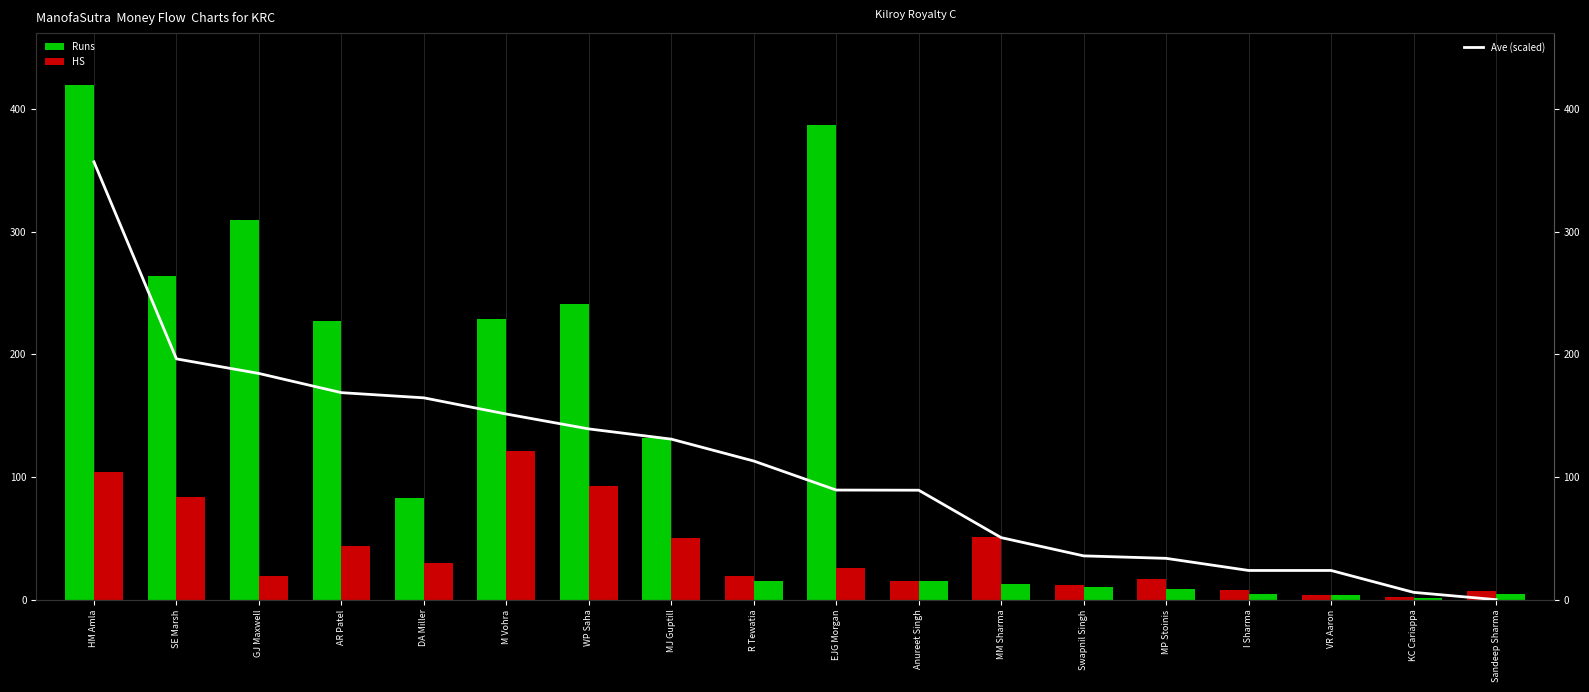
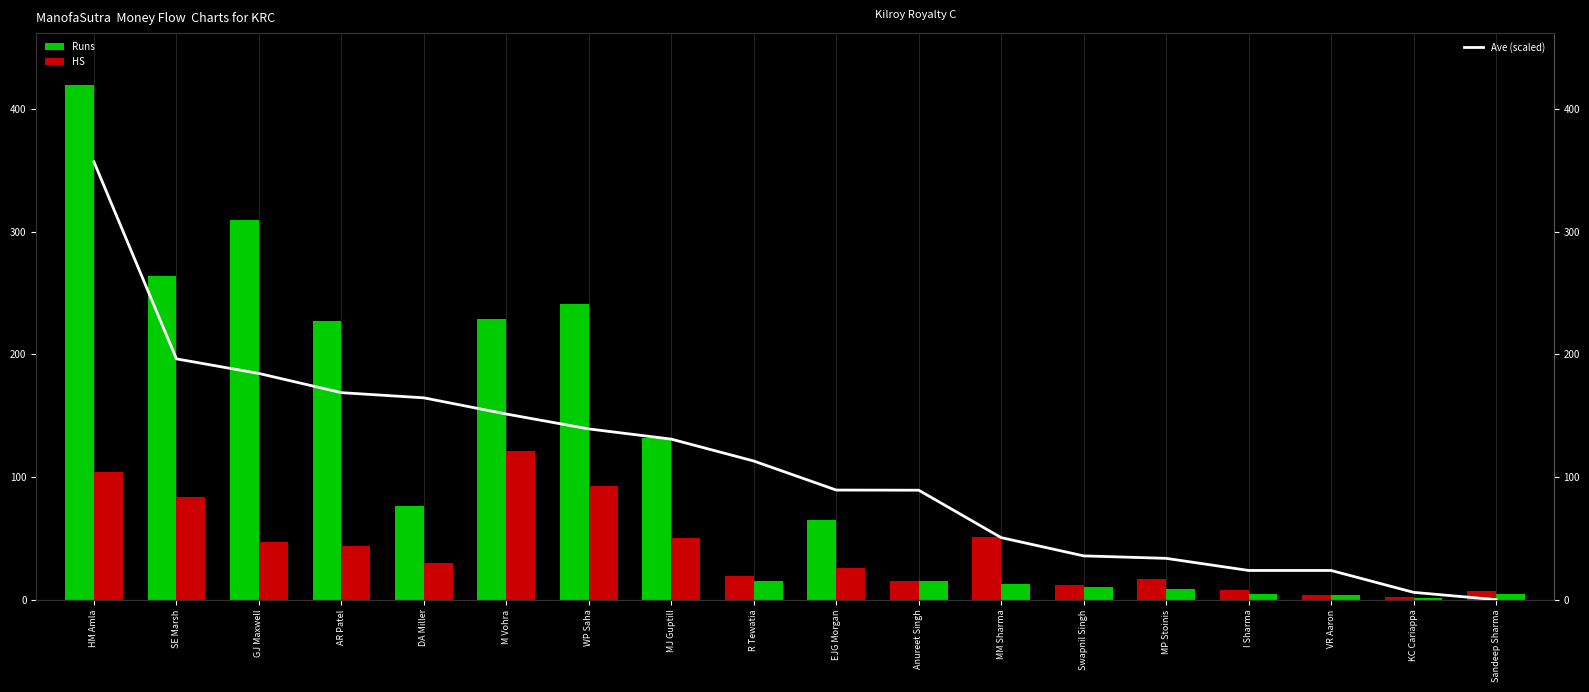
  {
    "Runs": {
      "HM Amla": 420,
      "SE Marsh": 264,
      "GJ Maxwell": 310,
      "AR Patel": 227,
-     "DA Miller": 83,
+     "DA Miller": 76,
      "M Vohra": 229,
      "WP Saha": 241,
      "MJ Guptill": 132,
      "R Tewatia": 19,
-     "EJG Morgan": 387,
+     "EJG Morgan": 65,
      "Anureet Singh": 15,
      "MM Sharma": 51,
      "Swapnil Singh": 12,
      "MP Stoinis": 17,
      "I Sharma": 8,
      "VR Aaron": 4,
      "Sandeep Sharma": 7
    },
    "HS": {
      "HM Amla": 104,
      "SE Marsh": 84,
-     "GJ Maxwell": 19,
+     "GJ Maxwell": 47,
      "AR Patel": 44,
      "DA Miller": 30,
      "M Vohra": 121,
      "WP Saha": 93,
      "MJ Guptill": 50,
      "R Tewatia": 15,
      "EJG Morgan": 26,
      "Anureet Singh": 15,
      "MM Sharma": 13,
      "Swapnil Singh": 10,
      "MP Stoinis": 9,
      "I Sharma": 5,
      "VR Aaron": 4,
      "Sandeep Sharma": 5
    },
    "Ave (scaled)": {
      "HM Amla": 357,
      "SE Marsh": 196,
      "GJ Maxwell": 184,
      "AR Patel": 169,
      "DA Miller": 165,
      "M Vohra": 151,
      "WP Saha": 139,
      "MJ Guptill": 131,
      "R Tewatia": 113,
      "EJG Morgan": 89,
      "Anureet Singh": 89,
      "MM Sharma": 51,
      "Swapnil Singh": 36,
      "MP Stoinis": 34,
      "I Sharma": 24,
      "VR Aaron": 24,
      "KC Cariappa": 6,
      "Sandeep Sharma": 0
    }
  }
